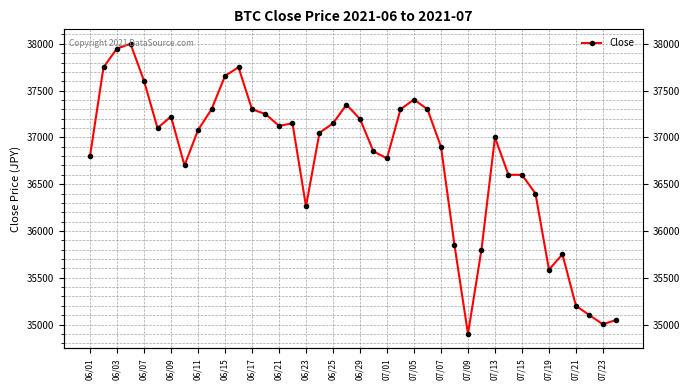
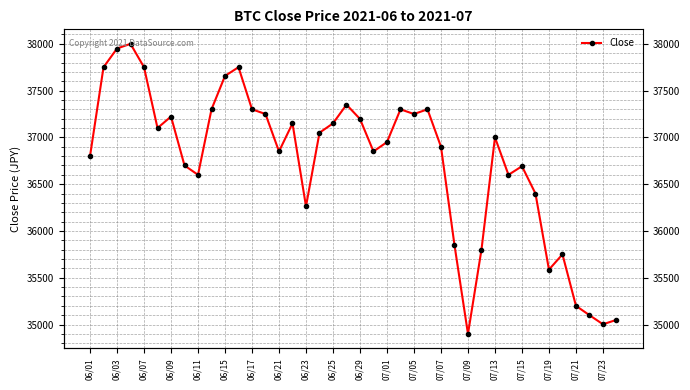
  {
    "06/01": 36800,
    "06/03": 38000,
-   "06/07": 37600,
+   "06/07": 37800,
    "06/09": 37200,
-   "06/11": 37100,
+   "06/11": 36600,
    "06/15": 37700,
    "06/17": 37300,
-   "06/21": 37100,
+   "06/21": 36900,
    "06/23": 36300,
    "06/25": 37200,
    "06/29": 37200,
-   "07/01": 36800,
-   "07/05": 37400,
+   "07/01": 37000,
+   "07/05": 37300,
    "07/07": 36900,
    "07/09": 34900,
    "07/13": 37000,
-   "07/15": 36600,
+   "07/15": 36700,
    "07/19": 35600,
    "07/21": 35200,
    "07/23": 35000
  }
